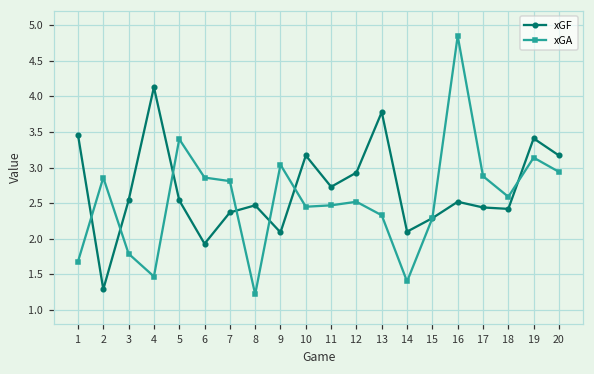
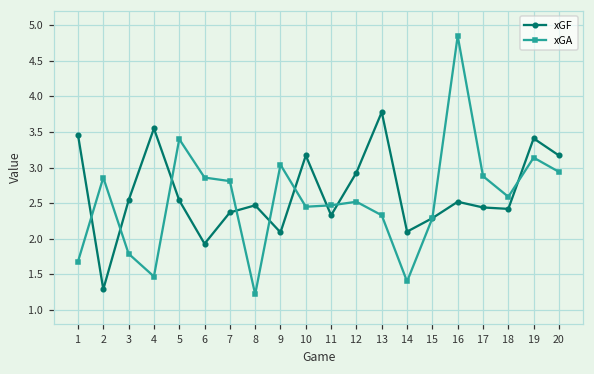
  {
    "xGF": {
      "1": 3.5,
      "2": 1.3,
      "3": 2.5,
-     "4": 4.1,
+     "4": 3.6,
      "5": 2.5,
      "6": 1.9,
      "7": 2.4,
      "8": 2.5,
      "9": 2.1,
      "10": 3.2,
-     "11": 2.7,
+     "11": 2.3,
      "12": 2.9,
      "13": 3.8,
      "14": 2.1,
      "16": 2.5,
      "17": 2.4,
      "18": 2.4,
      "19": 3.4,
      "20": 3.2
    },
    "xGA": {
      "1": 1.7,
      "2": 2.9,
      "3": 1.8,
      "4": 1.5,
      "5": 3.4,
      "6": 2.9,
      "7": 2.8,
      "8": 1.2,
      "9": 3.0,
      "10": 2.5,
      "11": 2.5,
      "12": 2.5,
      "13": 2.3,
      "14": 1.4,
      "16": 4.9,
      "17": 2.9,
      "18": 2.6,
      "19": 3.1,
      "20": 2.9
    }
  }
